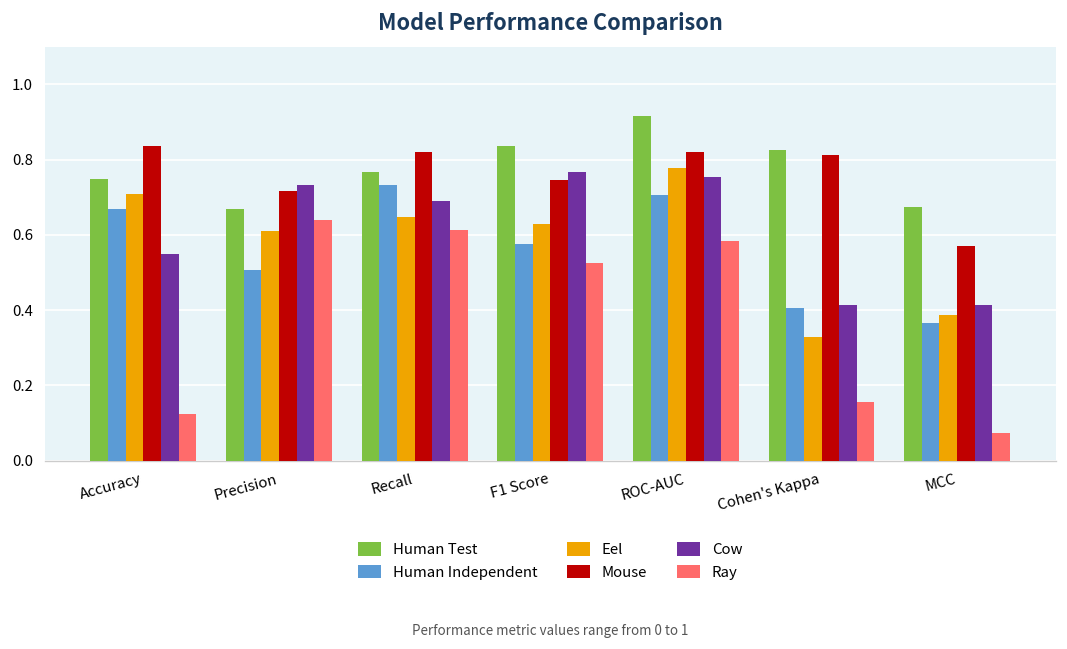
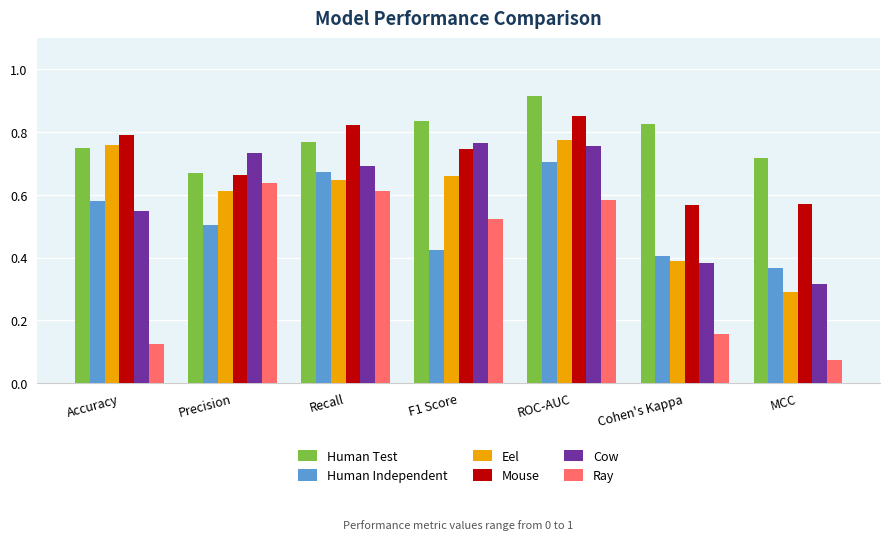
  {
    "Human Test": {
      "Accuracy": 0.75,
      "Precision": 0.67,
      "Recall": 0.77,
      "F1 Score": 0.84,
      "ROC-AUC": 0.91,
      "Cohen's Kappa": 0.83,
-     "MCC": 0.67
+     "MCC": 0.72
    },
    "Human Independent": {
-     "Accuracy": 0.67,
+     "Accuracy": 0.58,
      "Precision": 0.51,
-     "Recall": 0.73,
-     "F1 Score": 0.58,
+     "Recall": 0.67,
+     "F1 Score": 0.43,
      "ROC-AUC": 0.70,
      "Cohen's Kappa": 0.40,
      "MCC": 0.37
    },
    "Eel": {
-     "Accuracy": 0.71,
+     "Accuracy": 0.76,
      "Precision": 0.61,
      "Recall": 0.65,
-     "F1 Score": 0.63,
+     "F1 Score": 0.66,
      "ROC-AUC": 0.78,
-     "Cohen's Kappa": 0.33,
-     "MCC": 0.39
+     "Cohen's Kappa": 0.39,
+     "MCC": 0.29
    },
    "Mouse": {
-     "Accuracy": 0.84,
-     "Precision": 0.72,
+     "Accuracy": 0.79,
+     "Precision": 0.66,
      "Recall": 0.82,
      "F1 Score": 0.75,
-     "ROC-AUC": 0.82,
-     "Cohen's Kappa": 0.81,
+     "ROC-AUC": 0.85,
+     "Cohen's Kappa": 0.57,
      "MCC": 0.57
    },
    "Cow": {
      "Accuracy": 0.55,
      "Precision": 0.73,
      "Recall": 0.69,
      "F1 Score": 0.77,
      "ROC-AUC": 0.75,
-     "Cohen's Kappa": 0.41,
-     "MCC": 0.41
+     "Cohen's Kappa": 0.38,
+     "MCC": 0.32
    },
    "Ray": {
      "Accuracy": 0.12,
      "Precision": 0.64,
      "Recall": 0.61,
      "F1 Score": 0.52,
      "ROC-AUC": 0.58,
      "Cohen's Kappa": 0.16,
      "MCC": 0.07
    }
  }
